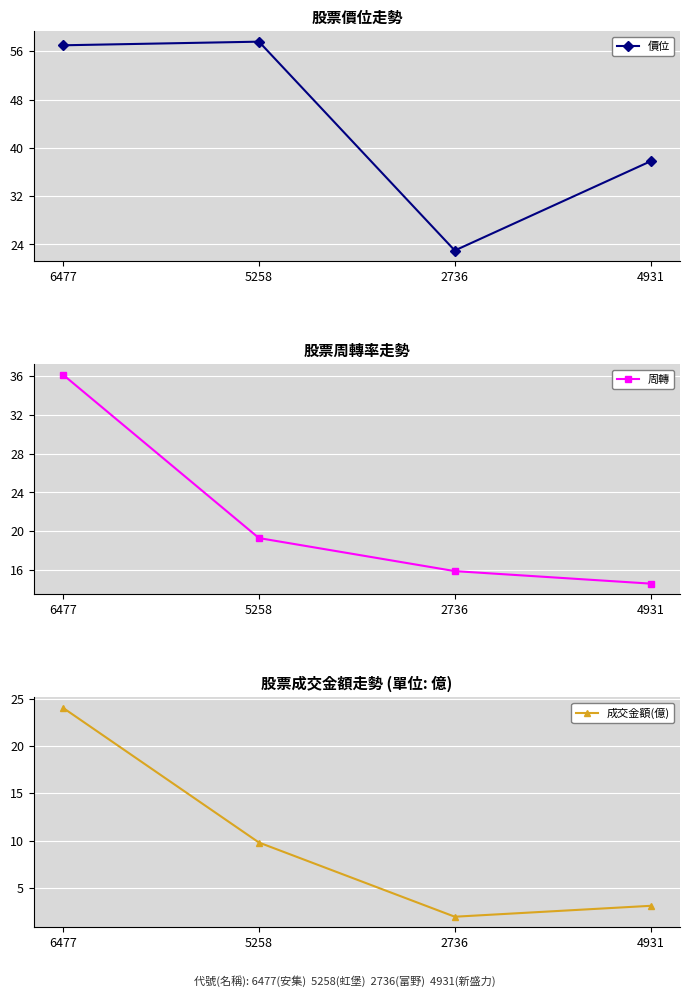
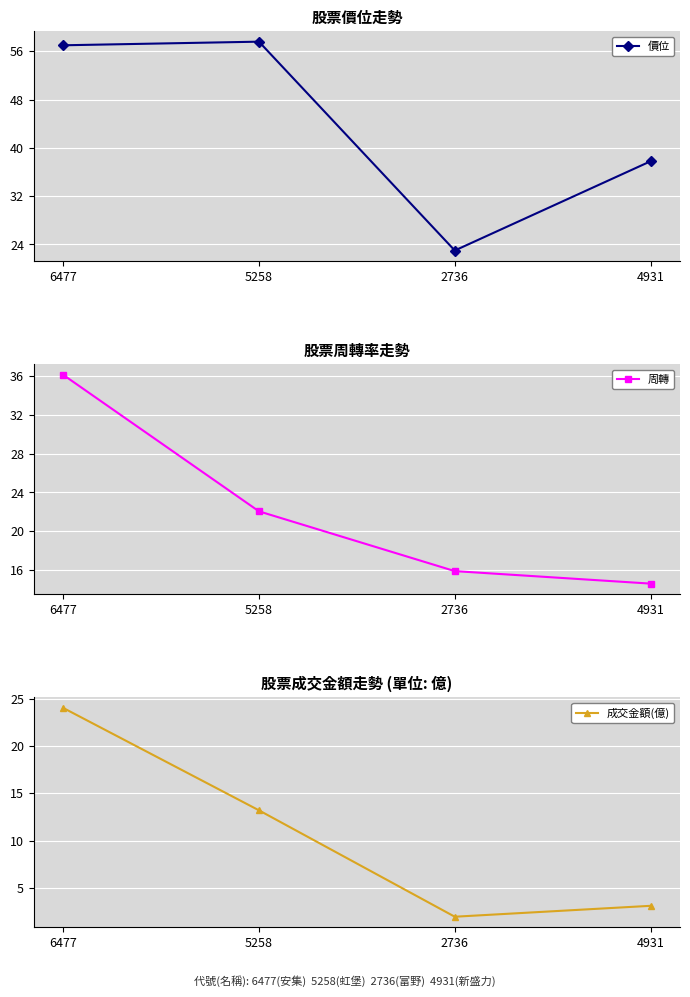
  {
    "股票價位走勢": {
      "6477": 57,
      "5258": 58,
      "2736": 23,
      "4931": 38
    },
    "股票周轉率走勢": {
      "6477": 36,
-     "5258": 19,
+     "5258": 22,
      "2736": 16,
      "4931": 15
    },
    "股票成交金額走勢 (單位: 億)": {
      "6477": 24,
-     "5258": 10,
+     "5258": 13,
      "2736": 2,
      "4931": 3
    }
  }
